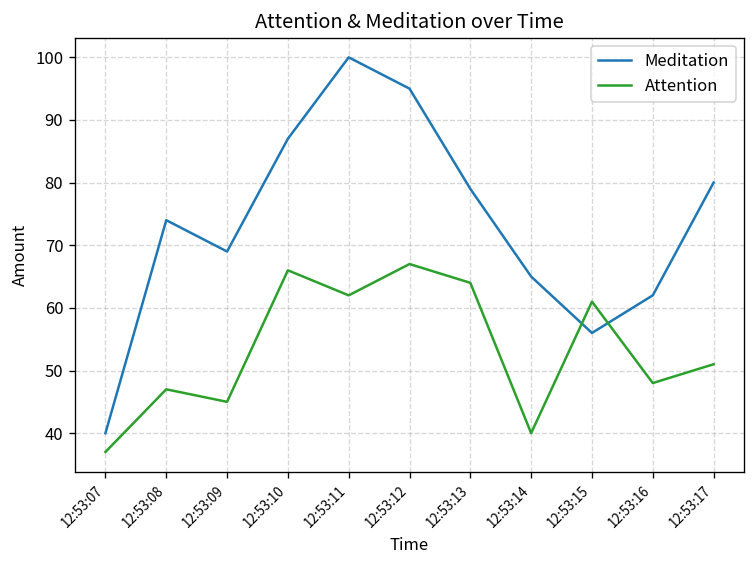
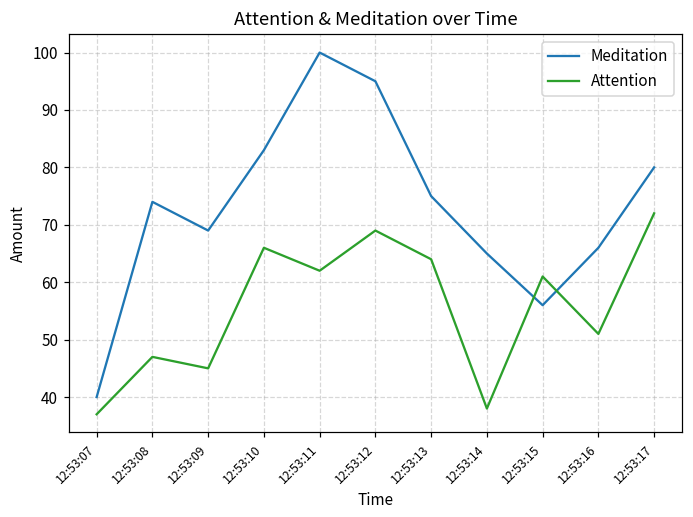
  {
    "Meditation": {
      "12:53:07": 40,
      "12:53:08": 74,
      "12:53:09": 69,
-     "12:53:10": 87,
+     "12:53:10": 83,
      "12:53:11": 100,
      "12:53:12": 95,
-     "12:53:13": 79,
+     "12:53:13": 75,
      "12:53:14": 65,
      "12:53:15": 56,
-     "12:53:16": 62,
+     "12:53:16": 66,
      "12:53:17": 80
    },
    "Attention": {
      "12:53:07": 37,
      "12:53:08": 47,
      "12:53:09": 45,
      "12:53:10": 66,
      "12:53:11": 62,
-     "12:53:12": 67,
+     "12:53:12": 69,
      "12:53:13": 64,
-     "12:53:14": 40,
+     "12:53:14": 38,
      "12:53:15": 61,
-     "12:53:16": 48,
-     "12:53:17": 51
+     "12:53:16": 51,
+     "12:53:17": 72
    }
  }
